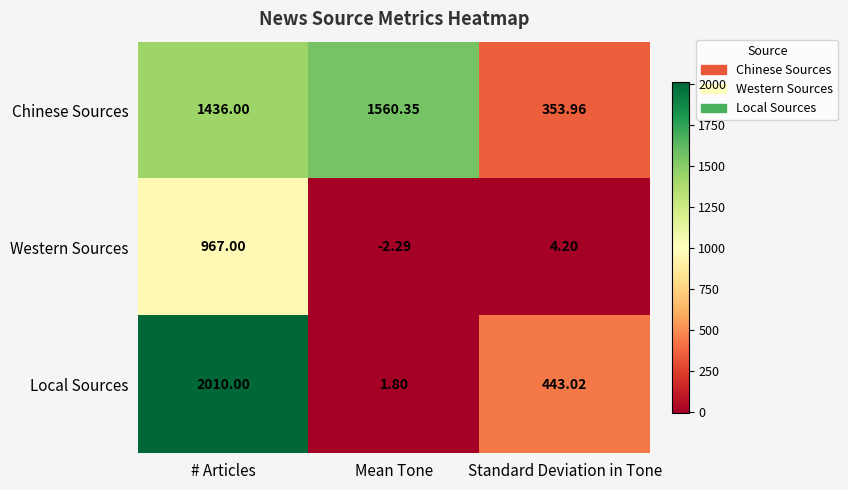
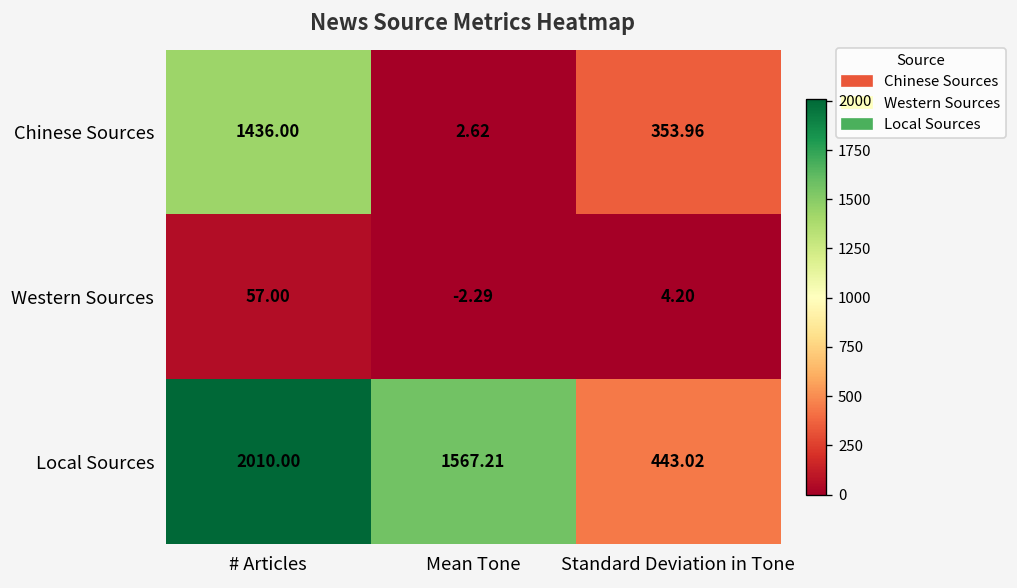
  {
    "Chinese Sources": {
      "# Articles": 1436.00,
-     "Mean Tone": 1560.35,
+     "Mean Tone": 2.62,
      "Standard Deviation in Tone": 353.96
    },
    "Western Sources": {
-     "# Articles": 967.00,
+     "# Articles": 57.00,
      "Mean Tone": -2.29,
      "Standard Deviation in Tone": 4.20
    },
    "Local Sources": {
      "# Articles": 2010.00,
-     "Mean Tone": 1.80,
+     "Mean Tone": 1567.21,
      "Standard Deviation in Tone": 443.02
    }
  }
